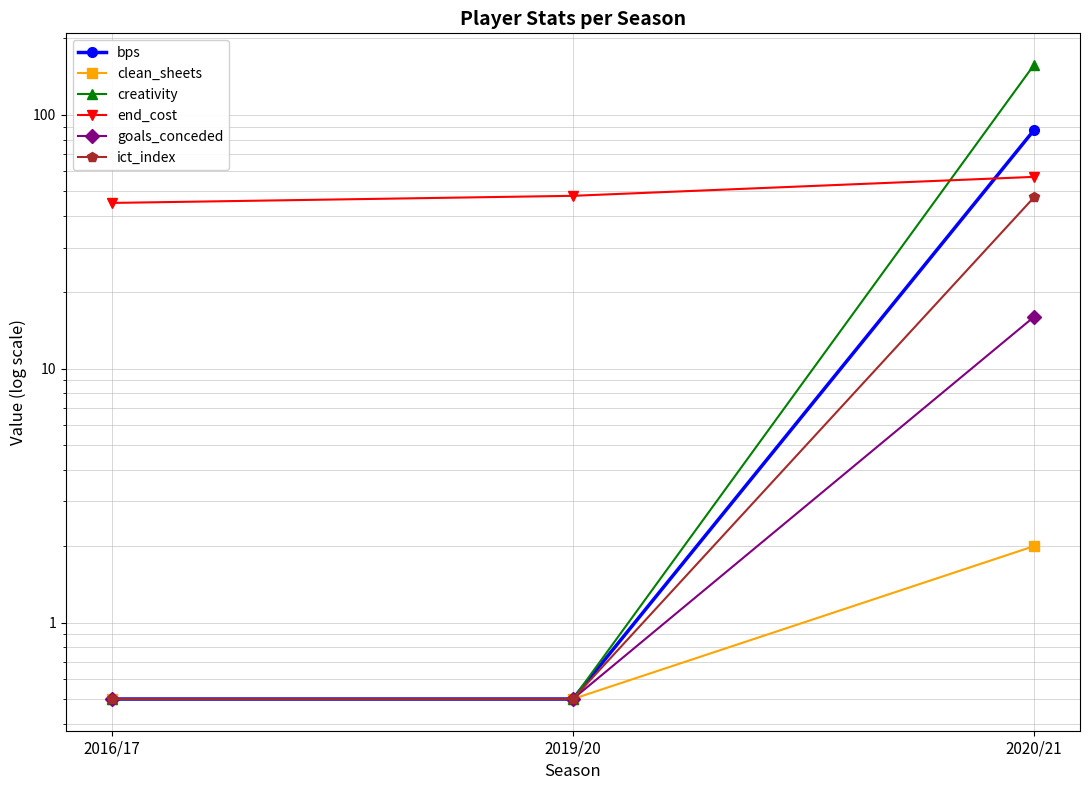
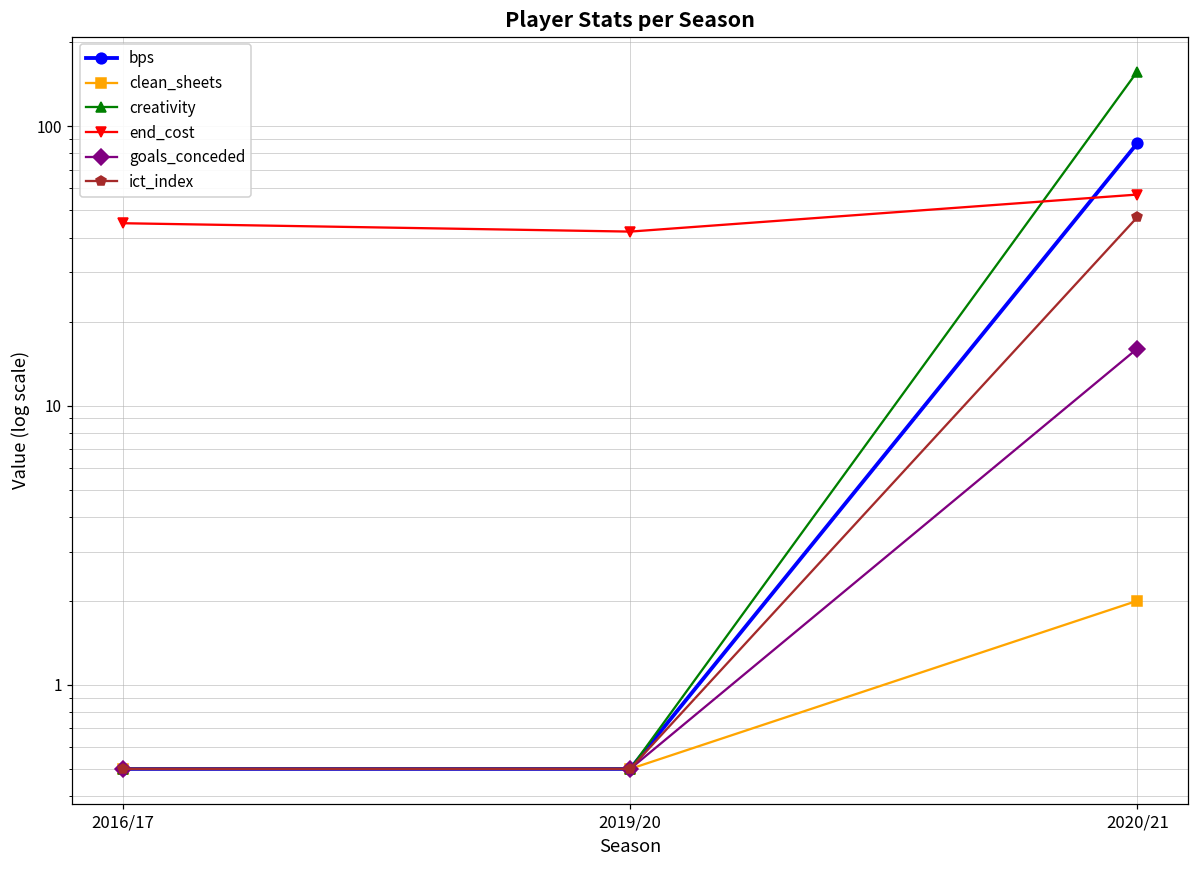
  {
    "bps": {
      "2020/21": 87
    },
    "clean_sheets": {
      "2020/21": 2
    },
    "creativity": {
      "2020/21": 160
    },
    "end_cost": {
      "2016/17": 45,
-     "2019/20": 48,
+     "2019/20": 42,
      "2020/21": 57
    },
    "goals_conceded": {
      "2020/21": 16
    },
    "ict_index": {
      "2020/21": 47
    }
  }
